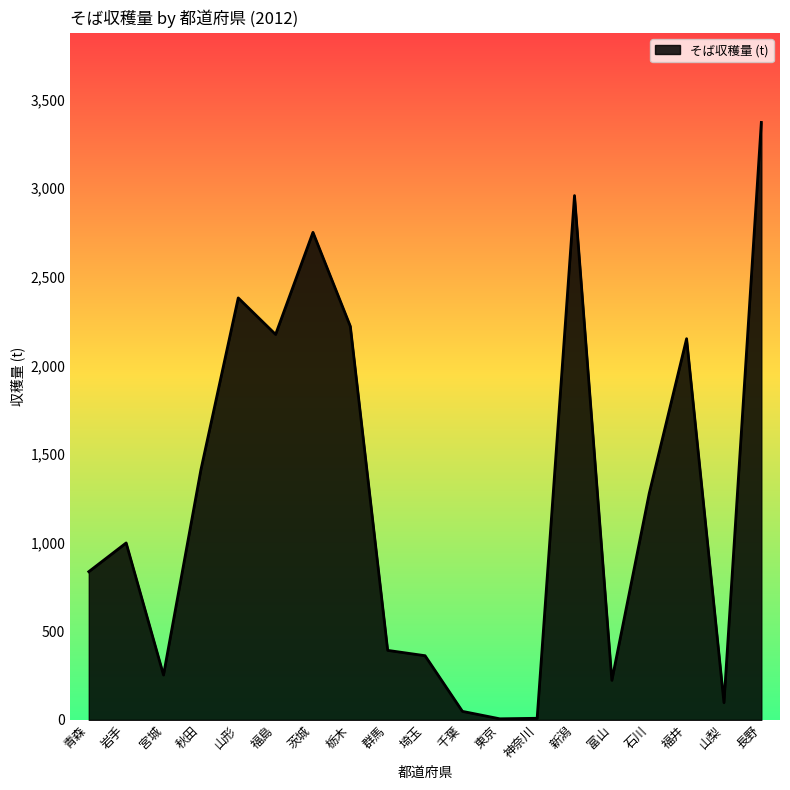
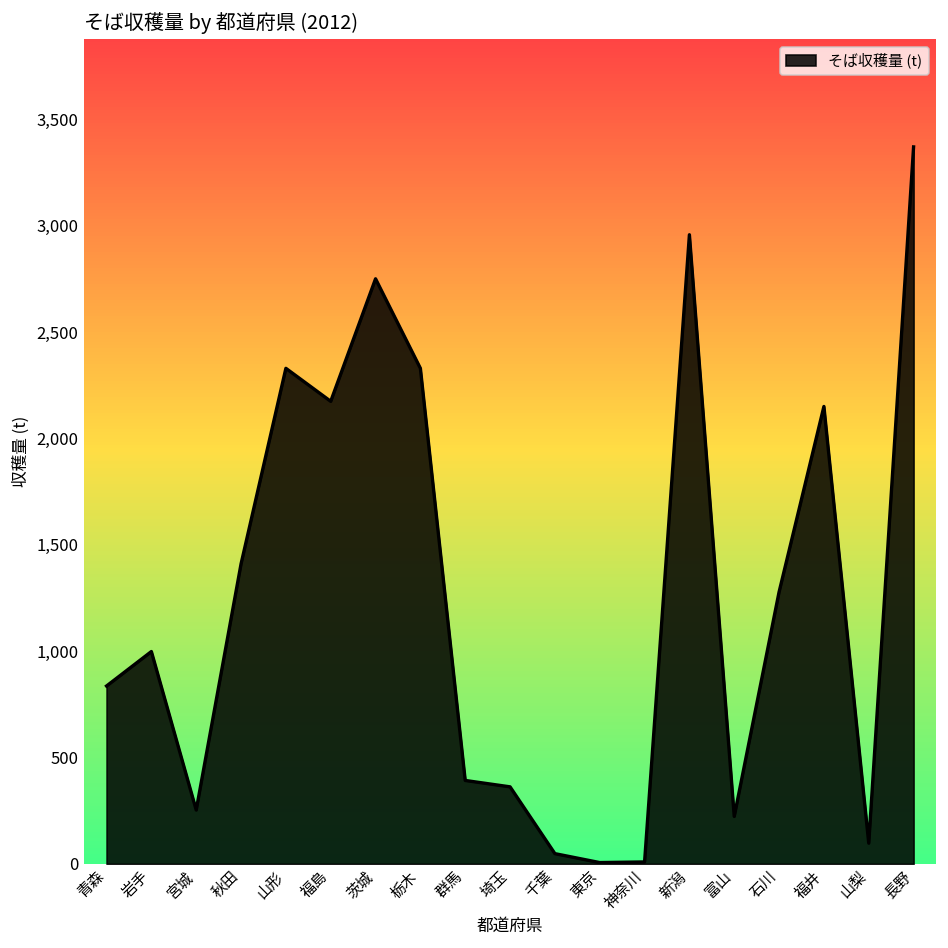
  {
    "青森": "840",
    "岩手": "1,000",
    "宮城": "250",
    "秋田": "1,410",
-   "山形": "2,380",
+   "山形": "2,330",
    "福島": "2,170",
    "茨城": "2,750",
-   "栃木": "2,220",
+   "栃木": "2,330",
    "群馬": "390",
    "埼玉": "360",
    "千葉": "50",
    "東京": "10",
    "神奈川": "10",
    "新潟": "2,960",
    "富山": "220",
    "石川": "1,280",
    "福井": "2,150",
    "山梨": "100",
    "長野": "3,370"
  }
